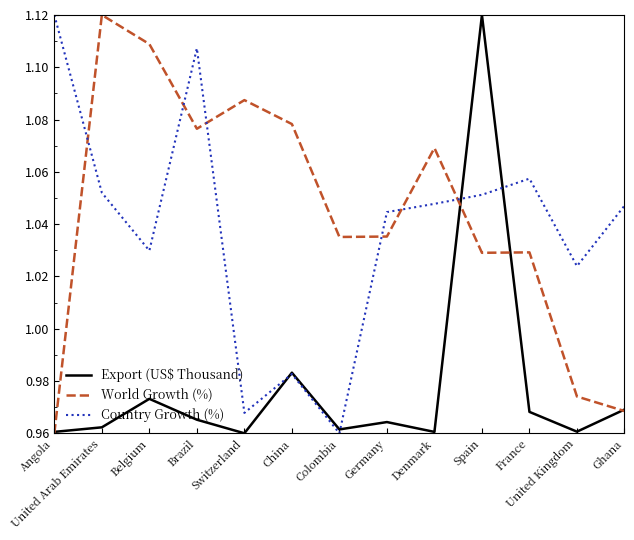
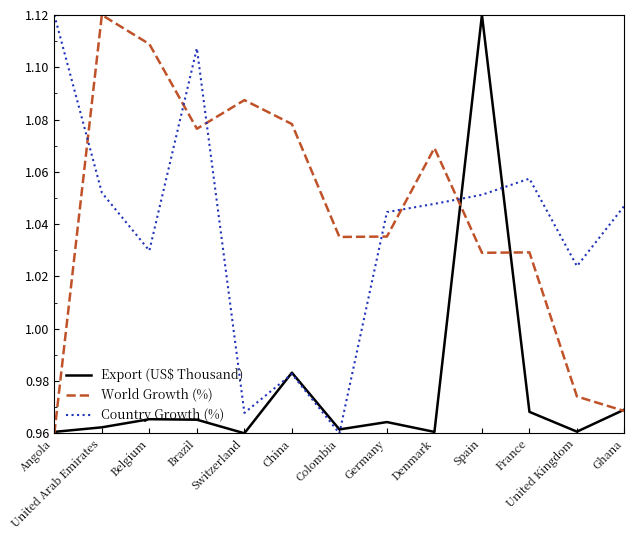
  {
    "Export (US$ Thousand)": {
      "United Arab Emirates": 0.962,
-     "Belgium": 0.973,
+     "Belgium": 0.965,
      "Brazil": 0.965,
      "Switzerland": 0.960,
      "Colombia": 0.961,
      "Germany": 0.964,
      "Denmark": 0.961,
      "Spain": 1.120,
      "France": 0.968,
      "United Kingdom": 0.961
    },
    "World Growth (%)": {
      "United Arab Emirates": 1.120,
      "Belgium": 1.109,
      "Brazil": 1.076,
      "Switzerland": 1.087,
      "China": 1.078,
      "Colombia": 1.035,
      "Germany": 1.035,
      "Denmark": 1.069,
      "Spain": 1.029,
      "France": 1.029,
      "United Kingdom": 0.974
    },
    "Country Growth (%)": {
      "Angola": 1.120,
      "United Arab Emirates": 1.052,
      "Belgium": 1.030,
      "Brazil": 1.107,
      "Switzerland": 0.968,
      "Colombia": 0.960,
      "Germany": 1.045,
      "Denmark": 1.048,
      "Spain": 1.051,
      "France": 1.057,
      "United Kingdom": 1.024,
      "Ghana": 1.047
    }
  }
